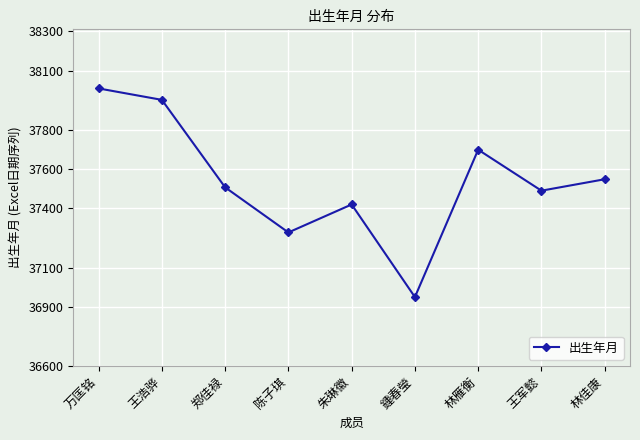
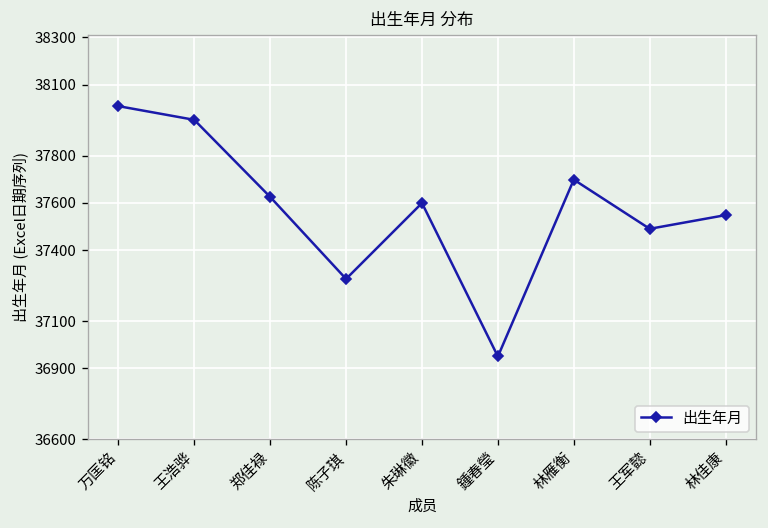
  {
    "万匡铭": 38010,
    "王浩骅": 37950,
-   "郑佳禄": 37510,
+   "郑佳禄": 37630,
    "陈子琪": 37280,
-   "朱琳徽": 37420,
+   "朱琳徽": 37600,
    "鍾春瑩": 36950,
    "林雁衡": 37700,
    "王军懿": 37490,
    "林佳康": 37550
  }
